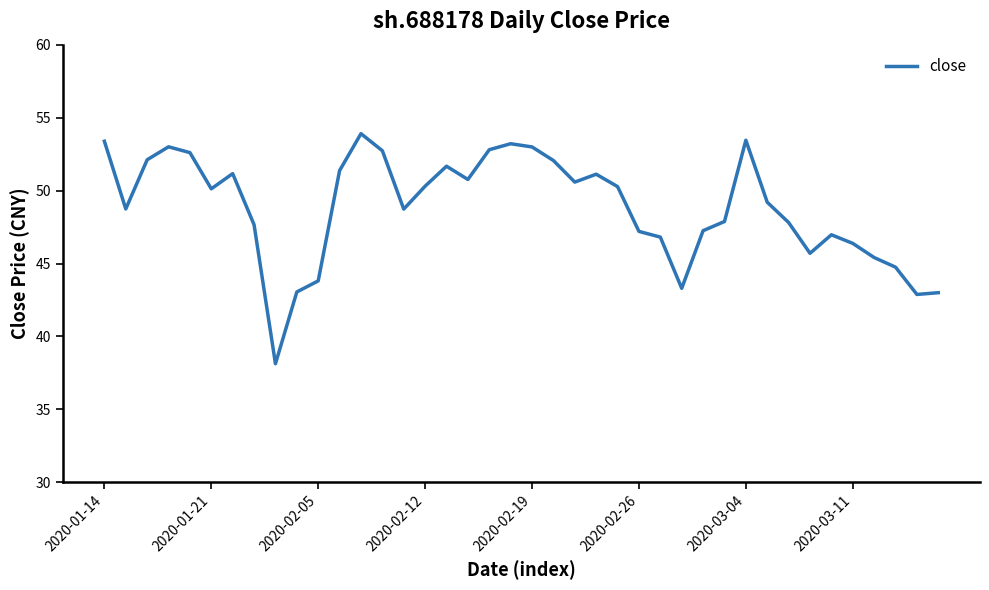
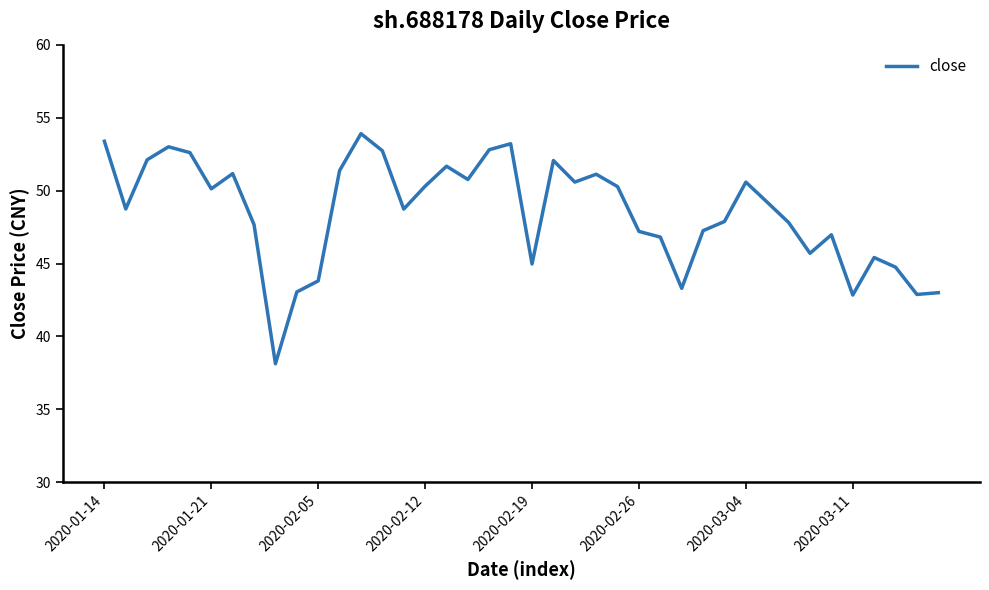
  {
    "2020-01-14": 53.4,
    "2020-01-21": 50.1,
    "2020-02-05": 43.8,
    "2020-02-12": 50.3,
-   "2020-02-19": 53.0,
+   "2020-02-19": 45.0,
    "2020-02-26": 47.2,
-   "2020-03-04": 53.5,
-   "2020-03-11": 46.4
+   "2020-03-04": 50.6,
+   "2020-03-11": 42.8
  }
